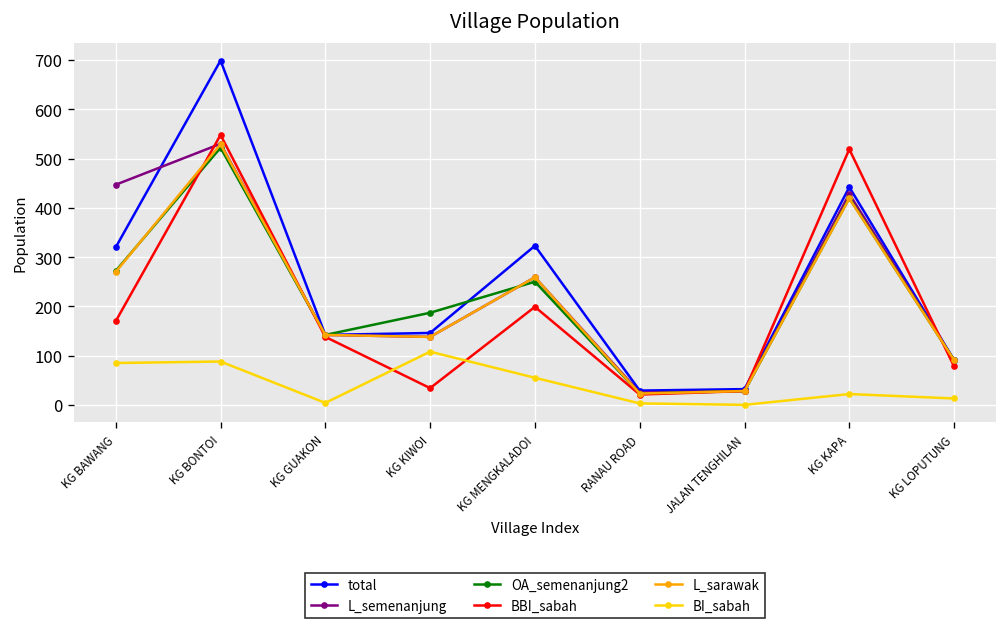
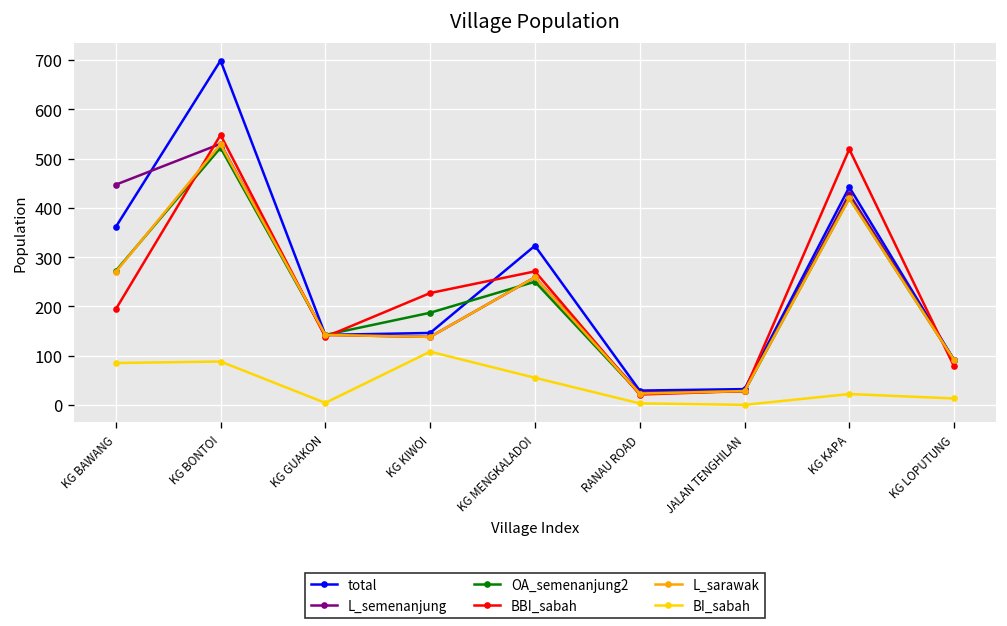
  {
    "total": {
-     "KG BAWANG": 320,
+     "KG BAWANG": 360,
      "KG BONTOI": 700,
      "KG KIWOI": 150,
      "KG MENGKALADOI": 320,
      "KG KAPA": 440
    },
    "L_semenanjung": {
      "KG BAWANG": 450,
      "KG KAPA": 430
    },
    "OA_semenanjung2": {
      "KG BONTOI": 520,
      "KG KIWOI": 190,
      "KG MENGKALADOI": 250
    },
    "BBI_sabah": {
-     "KG BAWANG": 170,
+     "KG BAWANG": 190,
      "KG BONTOI": 550,
-     "KG KIWOI": 30,
-     "KG MENGKALADOI": 200,
+     "KG KIWOI": 230,
+     "KG MENGKALADOI": 270,
      "KG KAPA": 520,
      "KG LOPUTUNG": 80
    }
  }
